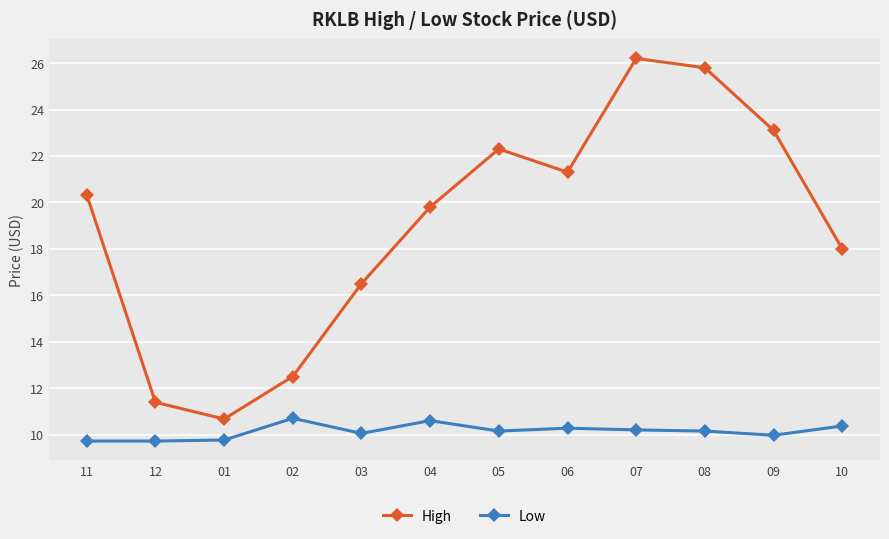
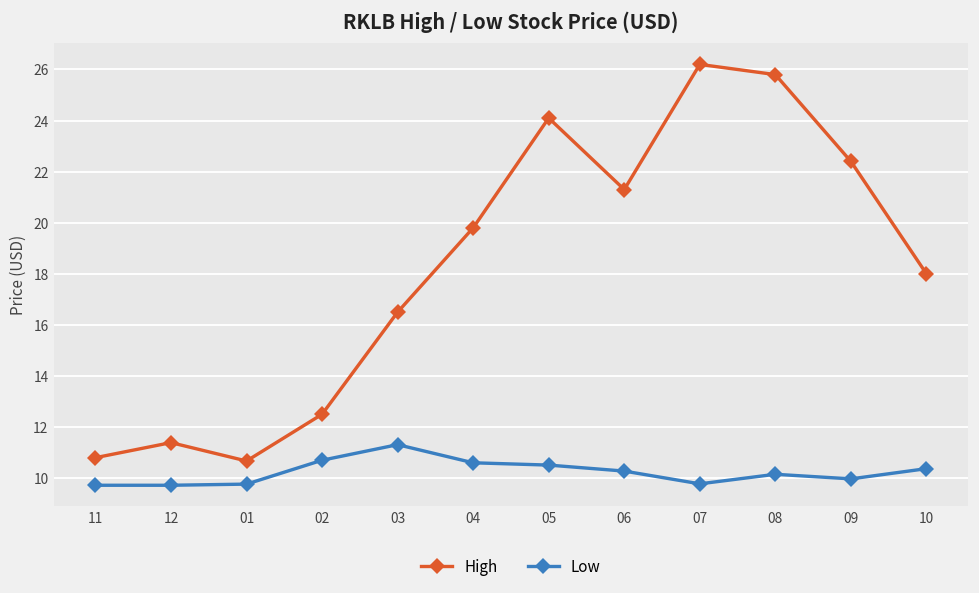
  {
    "High": {
-     "11": 20.3,
+     "11": 10.8,
      "12": 11.4,
      "01": 10.7,
      "02": 12.5,
      "03": 16.5,
      "04": 19.8,
-     "05": 22.3,
+     "05": 24.1,
      "06": 21.3,
      "07": 26.2,
      "08": 25.8,
-     "09": 23.1,
+     "09": 22.4,
      "10": 18.0
    },
    "Low": {
      "11": 9.7,
      "12": 9.7,
      "01": 9.8,
      "02": 10.7,
-     "03": 10.1,
+     "03": 11.3,
      "04": 10.6,
-     "05": 10.2,
+     "05": 10.5,
      "06": 10.3,
-     "07": 10.2,
+     "07": 9.8,
      "08": 10.1,
      "09": 10.0,
      "10": 10.4
    }
  }
